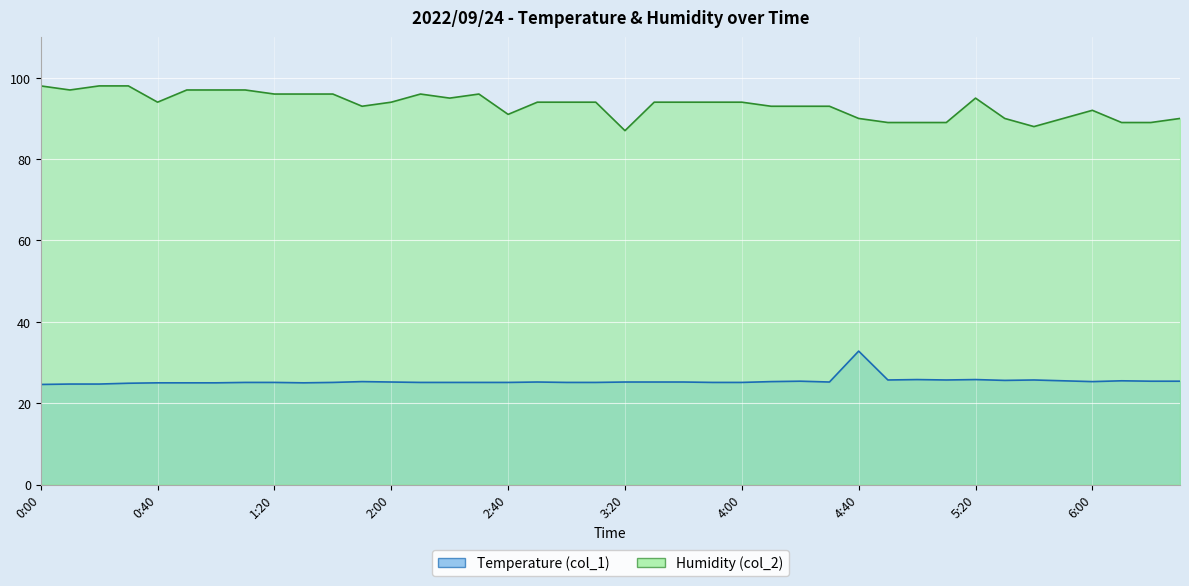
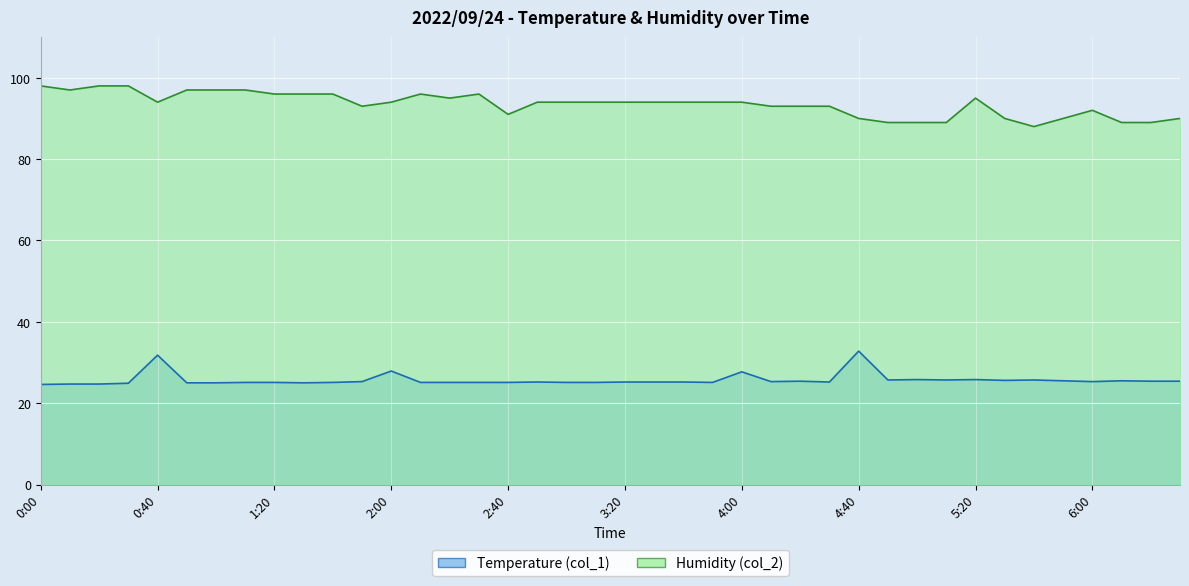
  {
    "Temperature (col_1)": {
      "0:00": 25,
-     "0:40": 25,
+     "0:40": 32,
      "1:20": 25,
-     "2:00": 25,
+     "2:00": 28,
      "2:40": 25,
      "3:20": 25,
-     "4:00": 25,
+     "4:00": 28,
      "4:40": 33,
      "5:20": 26,
      "6:00": 25
    },
    "Humidity (col_2)": {
      "0:00": 98,
      "0:40": 94,
      "1:20": 96,
      "2:00": 94,
      "2:40": 91,
-     "3:20": 87,
+     "3:20": 94,
      "4:00": 94,
      "4:40": 90,
      "5:20": 95,
      "6:00": 92
    }
  }
